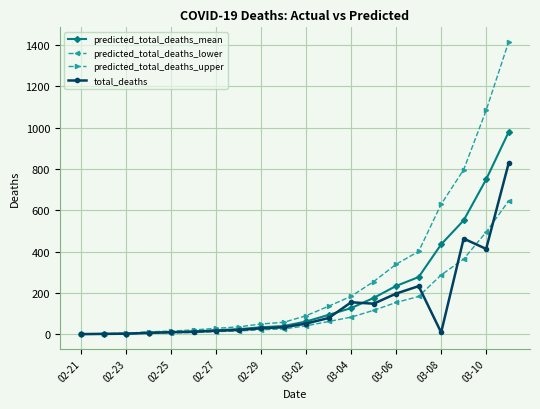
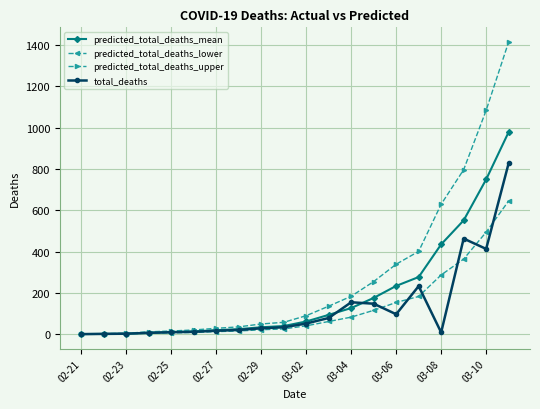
  {
    "total_deaths": {
      "03-04": 160,
-     "03-06": 200,
+     "03-06": 100,
      "03-08": 10,
      "03-10": 410
    }
  }
